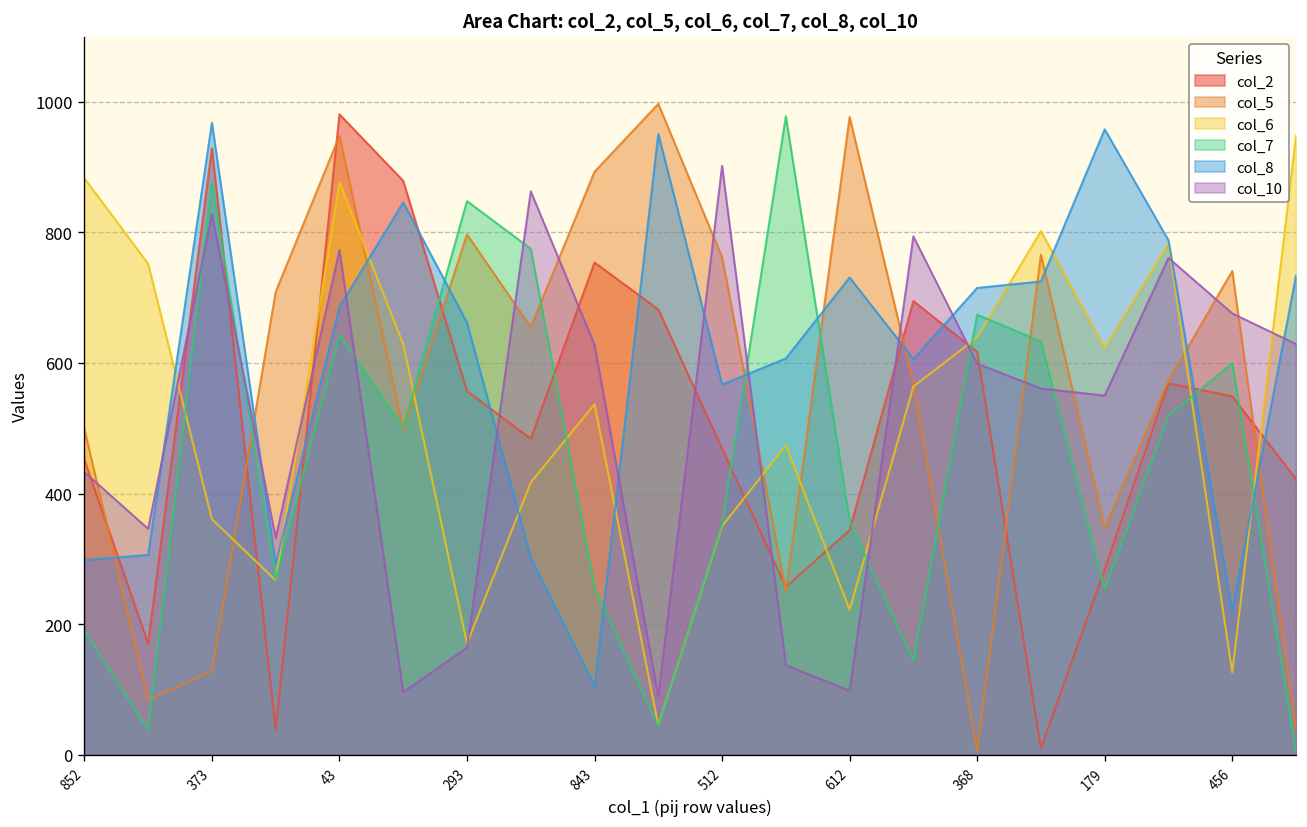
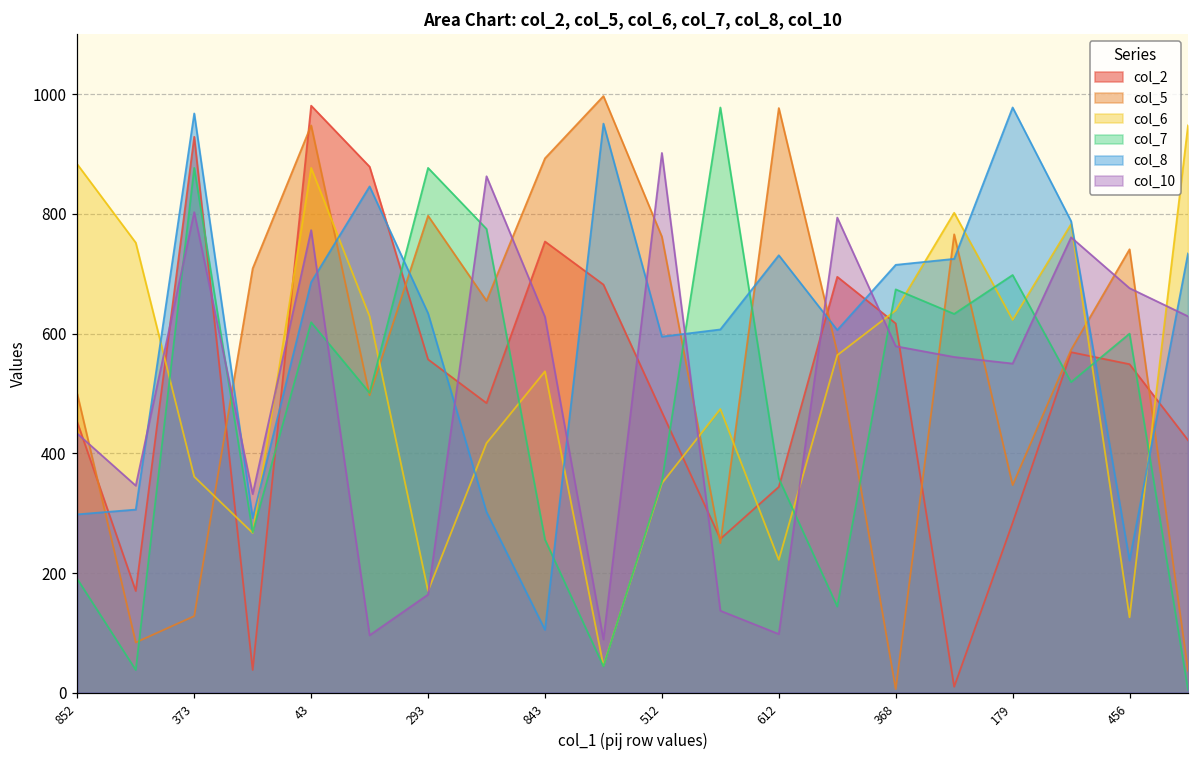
  {
    "col_7": {
      "852": 190,
      "373": 880,
-     "43": 640,
-     "293": 850,
+     "43": 620,
+     "293": 880,
      "843": 260,
      "612": 360,
      "368": 670,
-     "179": 250,
+     "179": 700,
      "456": 600
    },
    "col_8": {
      "852": 300,
      "373": 970,
      "43": 690,
-     "293": 660,
+     "293": 630,
      "843": 110,
-     "512": 570,
+     "512": 600,
      "612": 730,
      "368": 720,
-     "179": 960,
+     "179": 980,
      "456": 220
    },
    "col_10": {
      "852": 430,
-     "373": 830,
+     "373": 800,
      "43": 770,
      "293": 160,
      "843": 630,
      "512": 900,
      "612": 100,
-     "368": 600,
+     "368": 580,
      "179": 550,
      "456": 680
    }
  }
